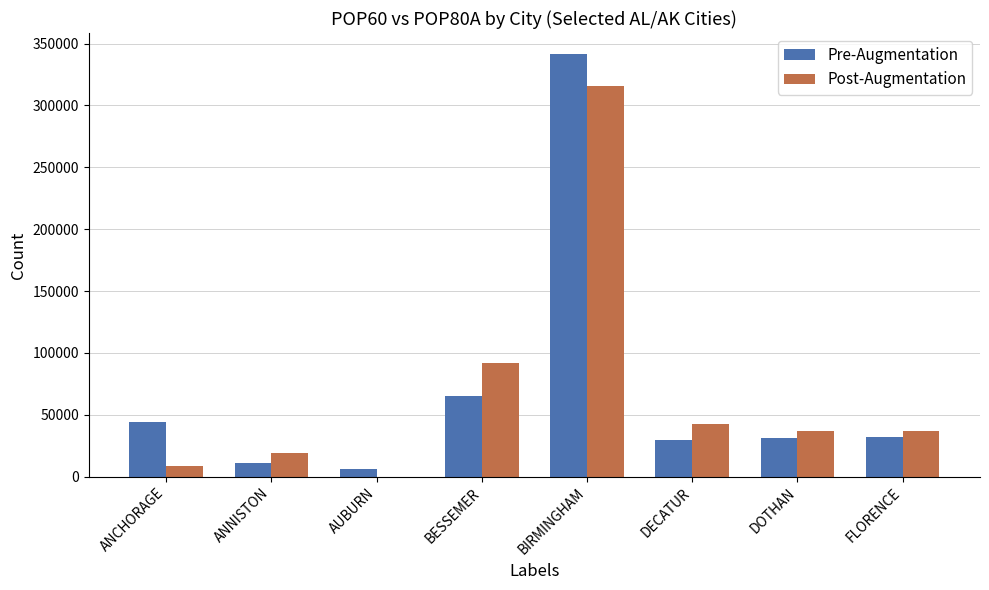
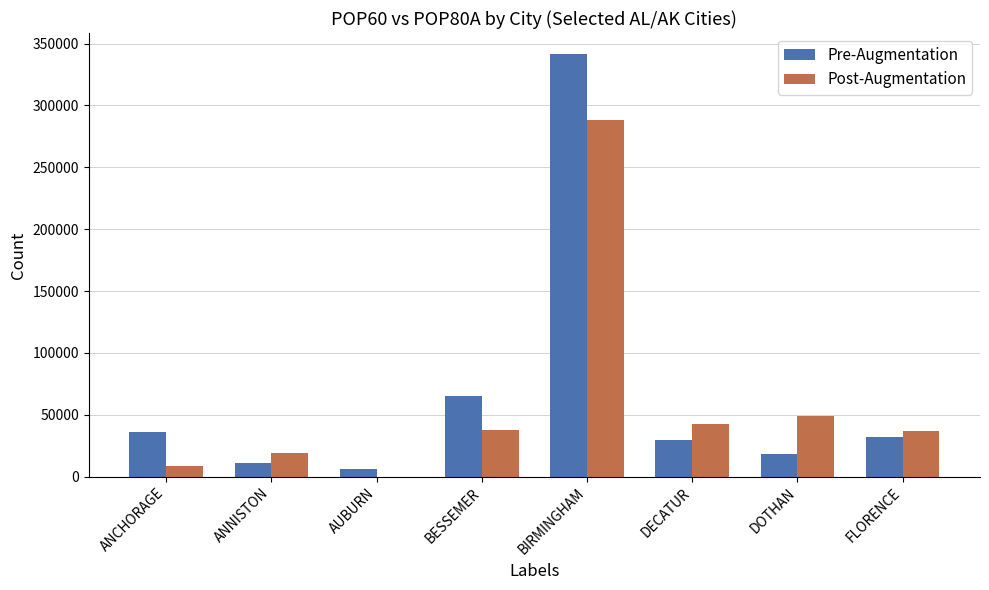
  {
    "Pre-Augmentation": {
-     "ANCHORAGE": 44000,
+     "ANCHORAGE": 36000,
      "ANNISTON": 11000,
      "AUBURN": 6000,
      "BESSEMER": 66000,
      "BIRMINGHAM": 341000,
      "DECATUR": 30000,
-     "DOTHAN": 31000,
+     "DOTHAN": 19000,
      "FLORENCE": 32000
    },
    "Post-Augmentation": {
      "ANCHORAGE": 9000,
      "ANNISTON": 19000,
      "AUBURN": 0,
-     "BESSEMER": 92000,
-     "BIRMINGHAM": 316000,
+     "BESSEMER": 38000,
+     "BIRMINGHAM": 288000,
      "DECATUR": 43000,
-     "DOTHAN": 37000,
+     "DOTHAN": 49000,
      "FLORENCE": 37000
    }
  }
